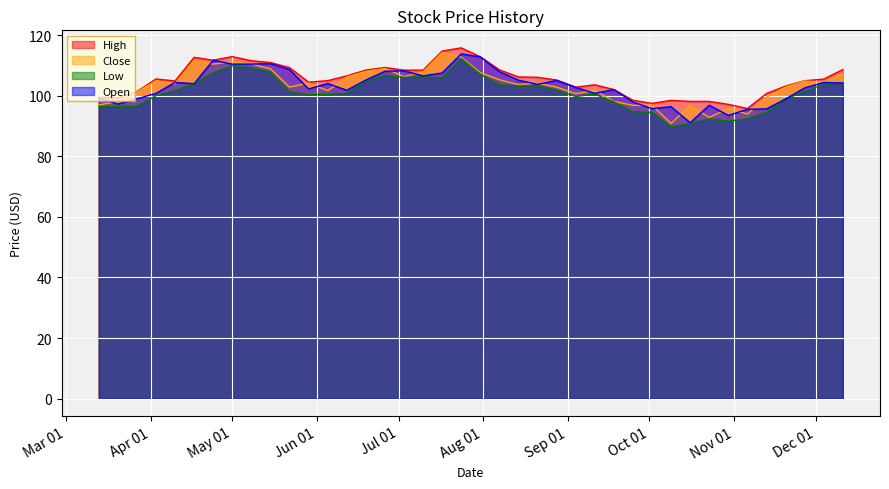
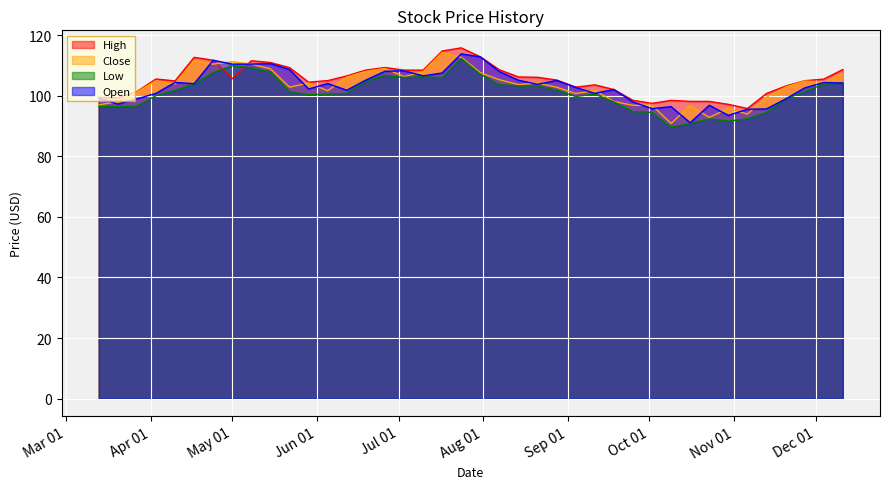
  {
    "High": {
-     "May 01": 113
+     "May 01": 106
    }
  }
